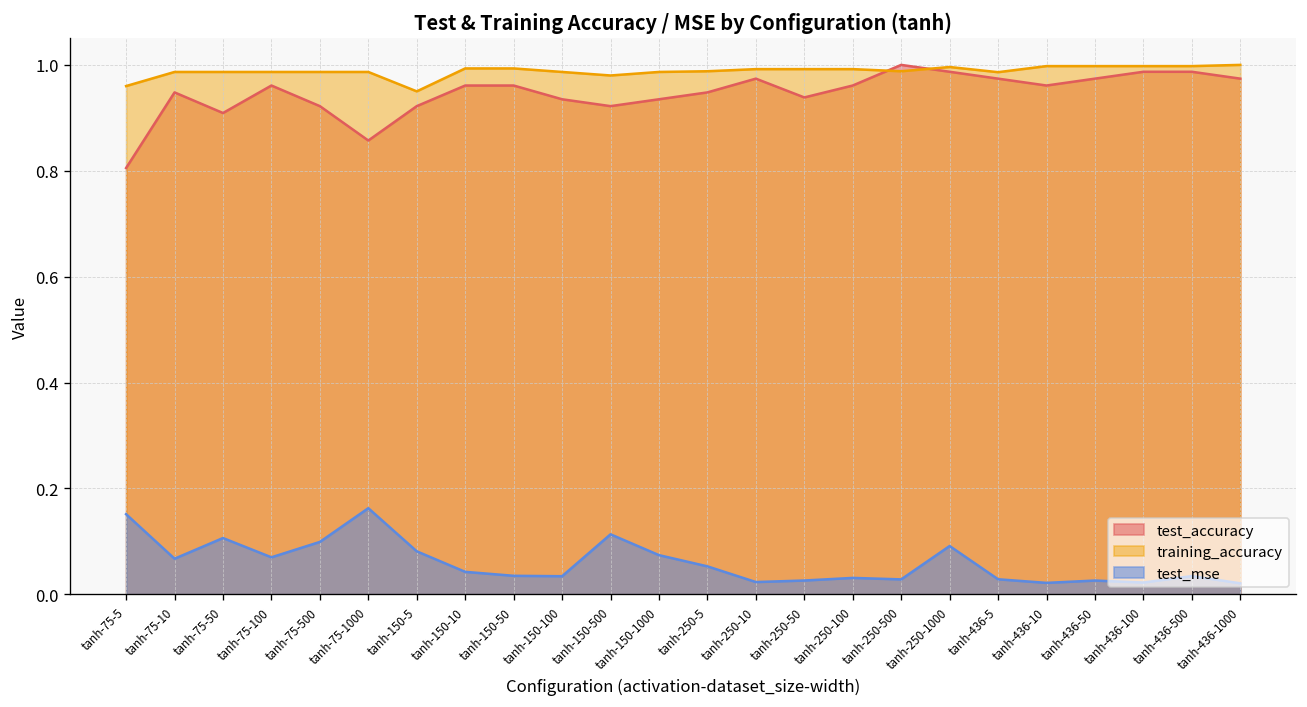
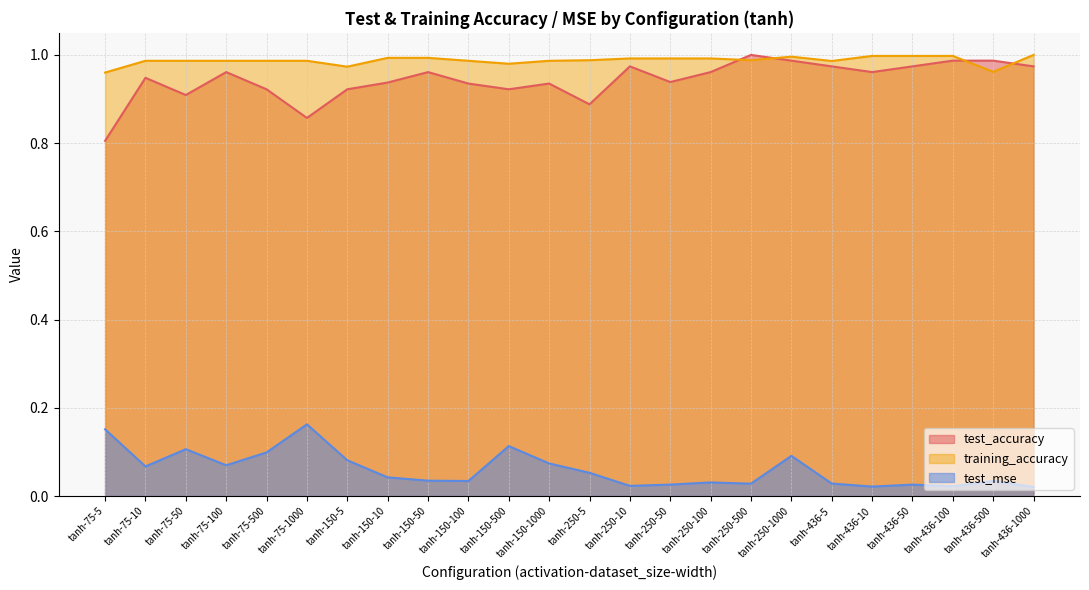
  {
    "test_accuracy": {
      "tanh-75-5": 0.81,
      "tanh-75-10": 0.95,
      "tanh-75-50": 0.91,
      "tanh-75-100": 0.96,
      "tanh-75-500": 0.92,
      "tanh-75-1000": 0.86,
      "tanh-150-5": 0.92,
-     "tanh-150-10": 0.96,
+     "tanh-150-10": 0.94,
      "tanh-150-50": 0.96,
      "tanh-150-100": 0.94,
      "tanh-150-500": 0.92,
      "tanh-150-1000": 0.94,
-     "tanh-250-5": 0.95,
+     "tanh-250-5": 0.89,
      "tanh-250-10": 0.97,
      "tanh-250-50": 0.94,
      "tanh-250-100": 0.96,
      "tanh-250-500": 1.00,
      "tanh-250-1000": 0.99,
      "tanh-436-5": 0.97,
      "tanh-436-10": 0.96,
      "tanh-436-50": 0.97,
      "tanh-436-100": 0.99,
      "tanh-436-500": 0.99,
      "tanh-436-1000": 0.97
    },
    "training_accuracy": {
      "tanh-75-5": 0.96,
      "tanh-75-10": 0.99,
      "tanh-75-50": 0.99,
      "tanh-75-100": 0.99,
      "tanh-75-500": 0.99,
      "tanh-75-1000": 0.99,
-     "tanh-150-5": 0.95,
+     "tanh-150-5": 0.97,
      "tanh-150-10": 0.99,
      "tanh-150-50": 0.99,
      "tanh-150-100": 0.99,
      "tanh-150-500": 0.98,
      "tanh-150-1000": 0.99,
      "tanh-250-5": 0.99,
      "tanh-250-10": 0.99,
      "tanh-250-50": 0.99,
      "tanh-250-100": 0.99,
      "tanh-250-500": 0.99,
      "tanh-250-1000": 1.00,
      "tanh-436-5": 0.99,
      "tanh-436-10": 1.00,
      "tanh-436-50": 1.00,
      "tanh-436-100": 1.00,
-     "tanh-436-500": 1.00,
+     "tanh-436-500": 0.96,
      "tanh-436-1000": 1.00
    },
    "test_mse": {
      "tanh-75-5": 0.15,
      "tanh-75-10": 0.07,
      "tanh-75-50": 0.11,
      "tanh-75-100": 0.07,
      "tanh-75-500": 0.10,
      "tanh-75-1000": 0.16,
      "tanh-150-5": 0.08,
      "tanh-150-10": 0.04,
      "tanh-150-50": 0.03,
      "tanh-150-100": 0.03,
      "tanh-150-500": 0.11,
      "tanh-150-1000": 0.07,
      "tanh-250-5": 0.05,
      "tanh-250-10": 0.02,
      "tanh-250-50": 0.03,
      "tanh-250-100": 0.03,
      "tanh-250-500": 0.03,
      "tanh-250-1000": 0.09,
      "tanh-436-5": 0.03,
      "tanh-436-10": 0.02,
      "tanh-436-50": 0.03
    }
  }
